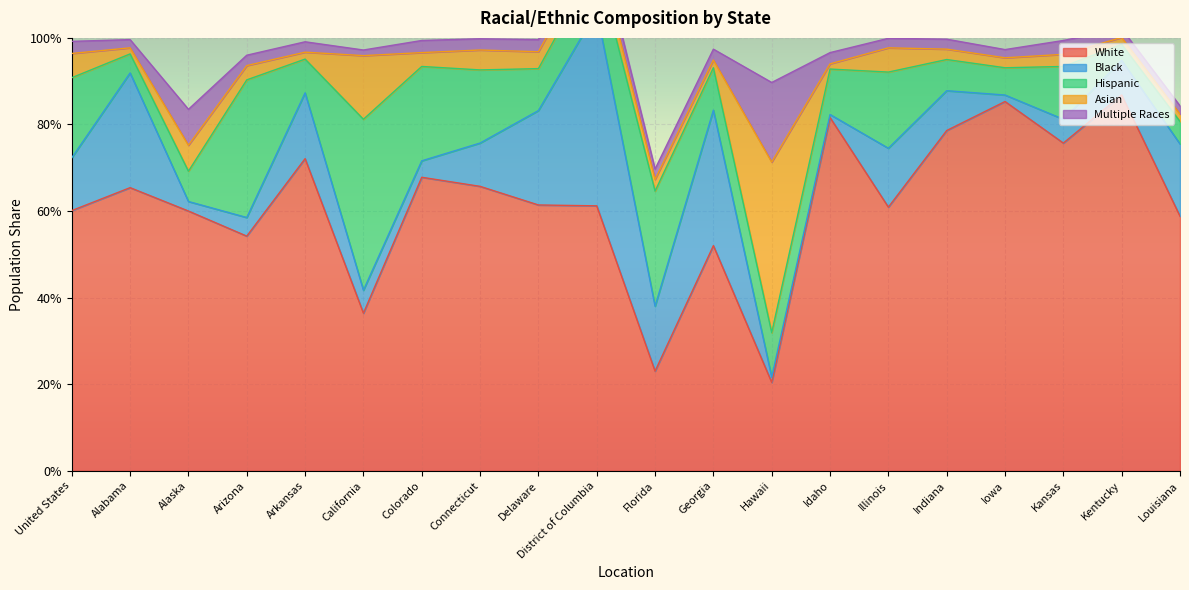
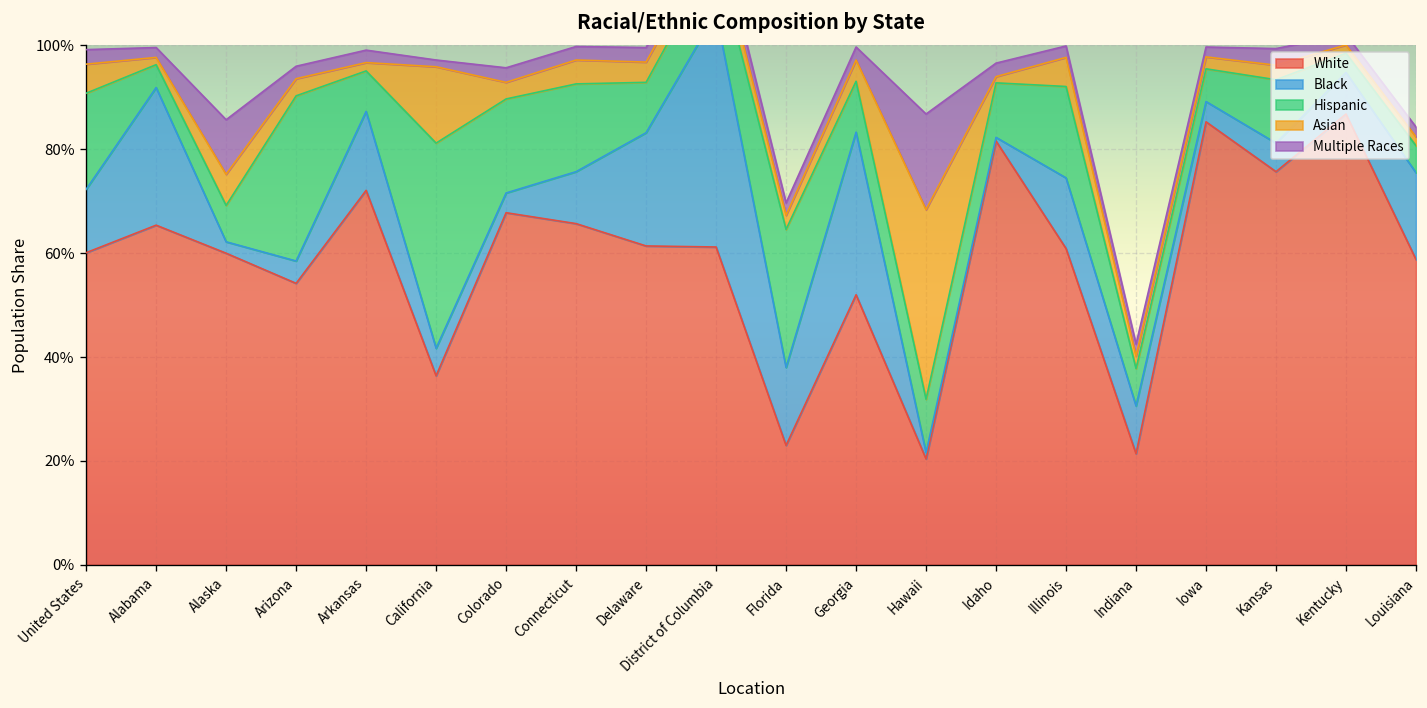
  {
    "White": {
      "United States": "60%",
      "Alabama": "65%",
      "Alaska": "60%",
      "Arizona": "54%",
      "Arkansas": "72%",
      "California": "36%",
      "Colorado": "68%",
      "Connecticut": "66%",
      "Delaware": "61%",
      "District of Columbia": "61%",
      "Florida": "23%",
      "Georgia": "52%",
      "Hawaii": "20%",
      "Idaho": "82%",
      "Illinois": "61%",
-     "Indiana": "79%",
+     "Indiana": "21%",
      "Iowa": "85%",
      "Kansas": "76%",
      "Louisiana": "59%"
    },
    "Black": {
      "United States": "12%",
      "Alabama": "27%",
      "Alaska": "2%",
      "Arizona": "4%",
      "Arkansas": "15%",
      "California": "5%",
      "Colorado": "4%",
      "Connecticut": "10%",
      "Delaware": "22%",
      "Florida": "15%",
      "Georgia": "31%",
      "Hawaii": "1%",
      "Idaho": "1%",
      "Illinois": "14%",
      "Indiana": "9%",
-     "Iowa": "2%",
+     "Iowa": "4%",
      "Louisiana": "17%"
    },
    "Hispanic": {
      "United States": "18%",
      "Alabama": "4%",
      "Alaska": "7%",
      "Arizona": "32%",
      "Arkansas": "8%",
      "California": "40%",
-     "Colorado": "22%",
+     "Colorado": "18%",
      "Connecticut": "17%",
      "Delaware": "10%",
      "Florida": "27%",
      "Georgia": "10%",
      "Hawaii": "10%",
      "Idaho": "10%",
      "Illinois": "18%",
      "Indiana": "7%",
      "Iowa": "6%",
      "Louisiana": "5%"
    },
    "Asian": {
      "United States": "6%",
      "Alabama": "1%",
      "Alaska": "6%",
      "Arizona": "3%",
      "Arkansas": "2%",
      "California": "15%",
      "Colorado": "3%",
      "Connecticut": "5%",
      "Delaware": "4%",
      "Florida": "3%",
-     "Georgia": "2%",
-     "Hawaii": "39%",
+     "Georgia": "4%",
+     "Hawaii": "36%",
      "Idaho": "1%",
      "Illinois": "6%",
      "Indiana": "2%",
      "Iowa": "2%",
      "Kentucky": "2%",
      "Louisiana": "2%"
    },
    "Multiple Races": {
      "United States": "3%",
      "Alabama": "2%",
-     "Alaska": "8%",
+     "Alaska": "10%",
      "Arizona": "2%",
      "Arkansas": "2%",
      "California": "1%",
      "Colorado": "3%",
      "Connecticut": "3%",
      "Delaware": "3%",
      "Florida": "2%",
      "Georgia": "3%",
      "Hawaii": "18%",
      "Idaho": "3%",
      "Illinois": "2%",
      "Indiana": "2%",
      "Iowa": "2%",
      "Kansas": "3%",
      "Louisiana": "2%"
    }
  }
